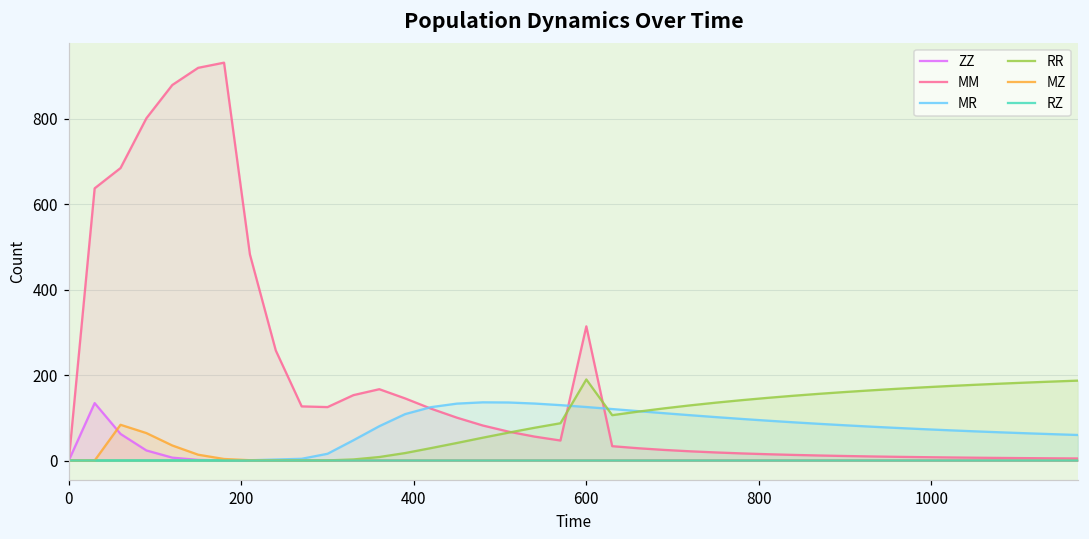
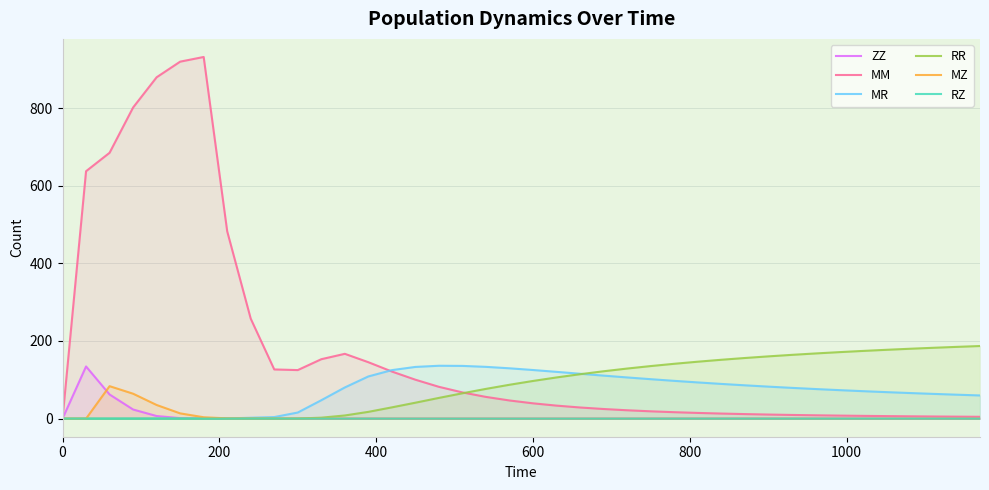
  {
    "MM": {
-     "600": 310
+     "600": 40
    },
    "MR": {
      "600": 130
    },
    "RR": {
-     "600": 190
+     "600": 100
    }
  }
